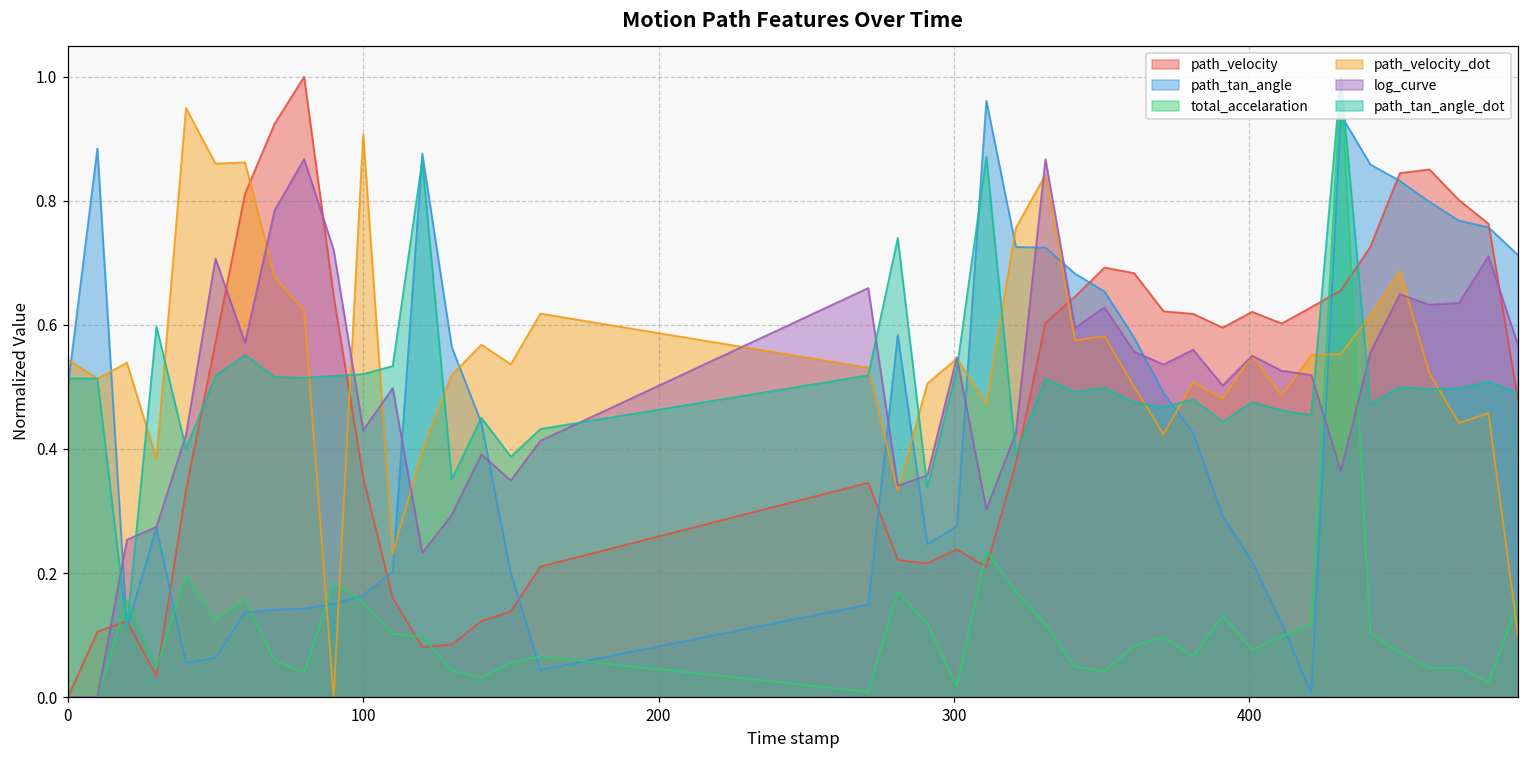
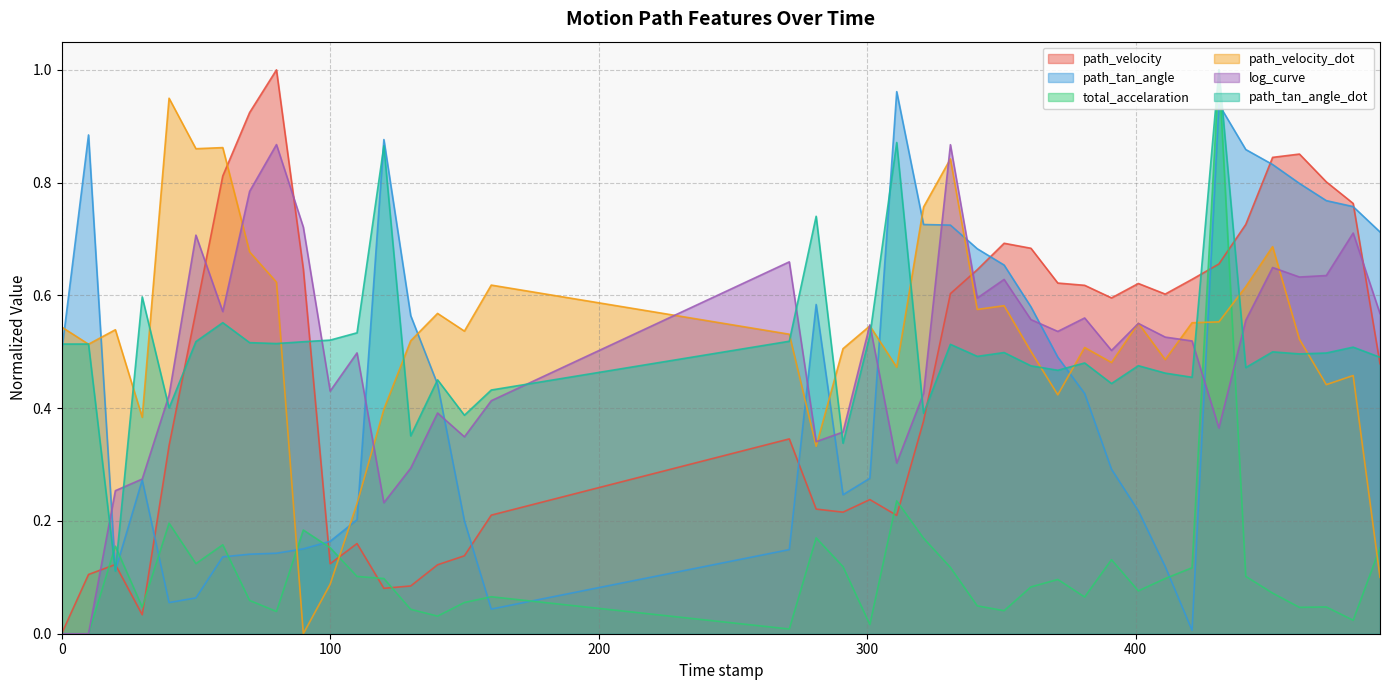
  {
    "path_velocity": {
-     "100": 0.35
+     "100": 0.12
    },
    "path_velocity_dot": {
      "0": 0.54,
-     "100": 0.91
+     "100": 0.09
    },
    "log_curve": {
      "100": 0.43
    }
  }
